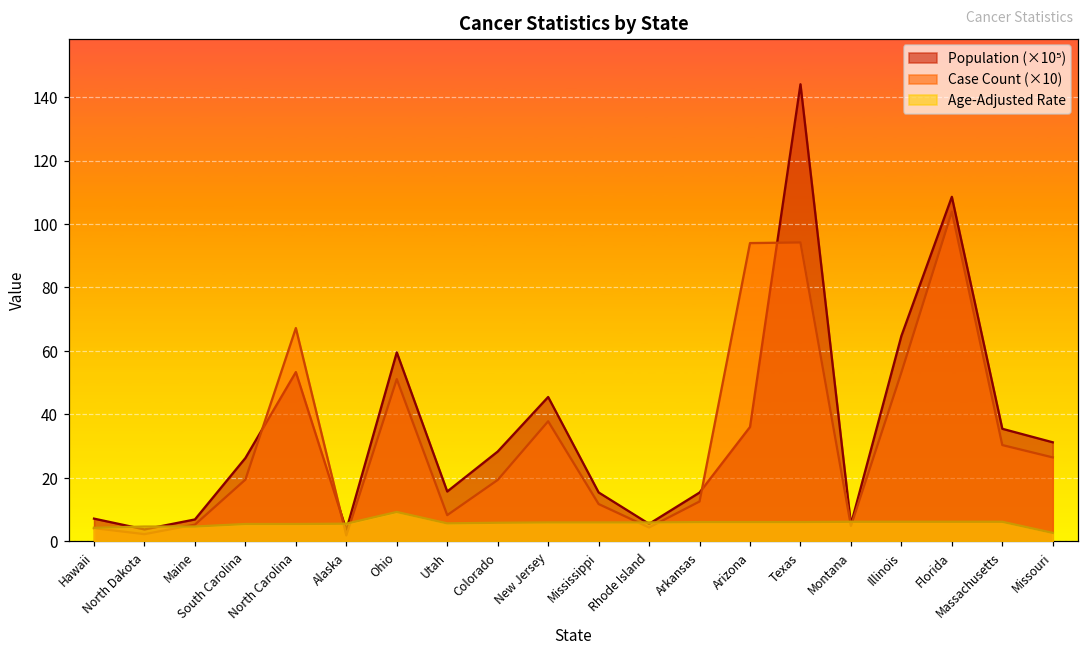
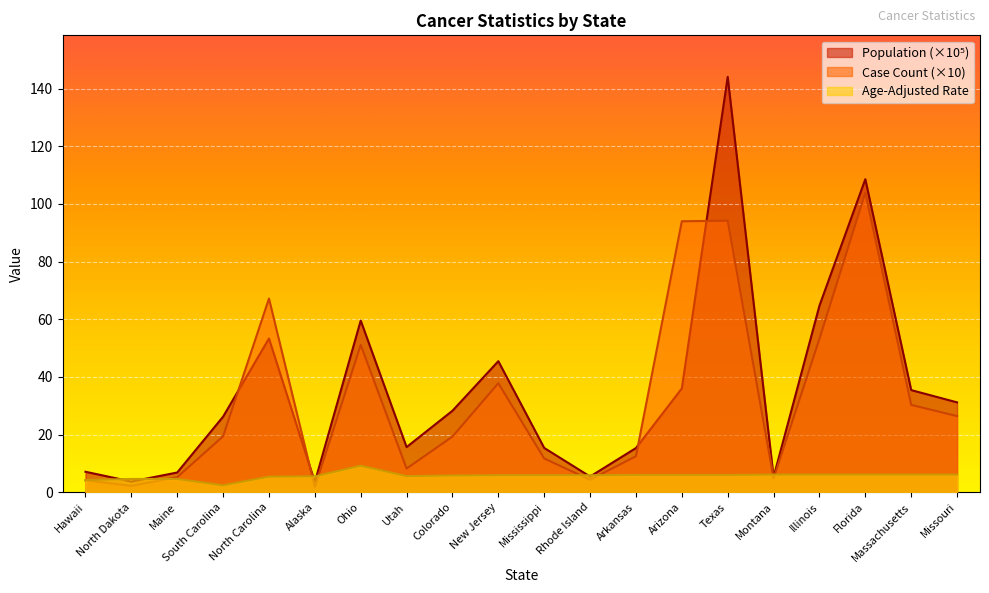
  {
    "Population (×10⁵)": {
      "Hawaii": 7,
      "North Dakota": 4,
      "Maine": 7,
      "South Carolina": 26,
      "North Carolina": 53,
      "Alaska": 4,
      "Ohio": 60,
      "Utah": 16,
      "Colorado": 28,
      "New Jersey": 45,
      "Mississippi": 15,
      "Arkansas": 15,
      "Arizona": 36,
      "Texas": 144,
      "Illinois": 65,
      "Florida": 109,
      "Massachusetts": 35,
      "Missouri": 31
    },
    "Case Count (×10)": {
      "North Dakota": 2,
      "South Carolina": 19,
      "North Carolina": 67,
      "Alaska": 2,
      "Ohio": 51,
      "Utah": 8,
      "Colorado": 19,
      "New Jersey": 38,
      "Mississippi": 12,
      "Rhode Island": 4,
      "Arkansas": 13,
      "Arizona": 94,
      "Texas": 94,
      "Illinois": 53,
      "Florida": 104,
      "Massachusetts": 30,
      "Missouri": 26
    },
    "Age-Adjusted Rate": {
      "North Dakota": 5,
-     "South Carolina": 5,
+     "South Carolina": 2,
      "North Carolina": 5,
      "Alaska": 6,
      "Ohio": 9,
      "Utah": 6,
      "Colorado": 6,
      "New Jersey": 6,
      "Mississippi": 6,
      "Arkansas": 6,
      "Arizona": 6,
      "Texas": 6,
      "Illinois": 6,
      "Florida": 6,
      "Massachusetts": 6,
-     "Missouri": 3
+     "Missouri": 6
    }
  }
